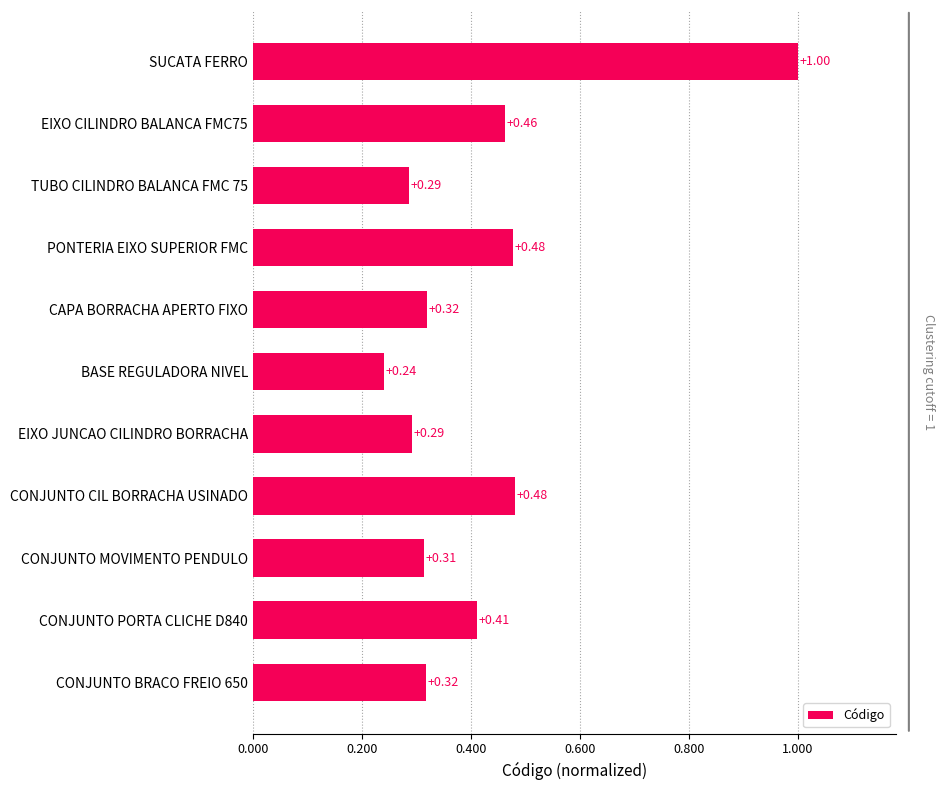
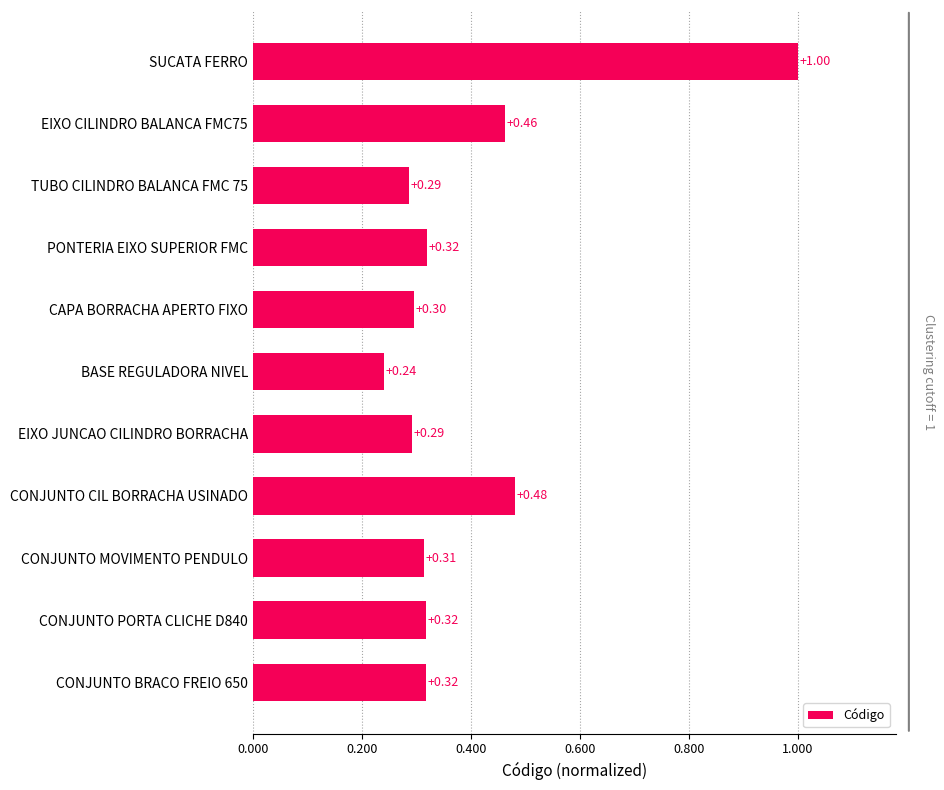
  {
    "SUCATA FERRO": "+1.00",
    "EIXO CILINDRO BALANCA FMC75": "+0.46",
    "TUBO CILINDRO BALANCA FMC 75": "+0.29",
-   "PONTERIA EIXO SUPERIOR FMC": "+0.48",
-   "CAPA BORRACHA APERTO FIXO": "+0.32",
+   "PONTERIA EIXO SUPERIOR FMC": "+0.32",
+   "CAPA BORRACHA APERTO FIXO": "+0.30",
    "BASE REGULADORA NIVEL": "+0.24",
    "EIXO JUNCAO CILINDRO BORRACHA": "+0.29",
    "CONJUNTO CIL BORRACHA USINADO": "+0.48",
    "CONJUNTO MOVIMENTO PENDULO": "+0.31",
-   "CONJUNTO PORTA CLICHE D840": "+0.41",
+   "CONJUNTO PORTA CLICHE D840": "+0.32",
    "CONJUNTO BRACO FREIO 650": "+0.32"
  }
